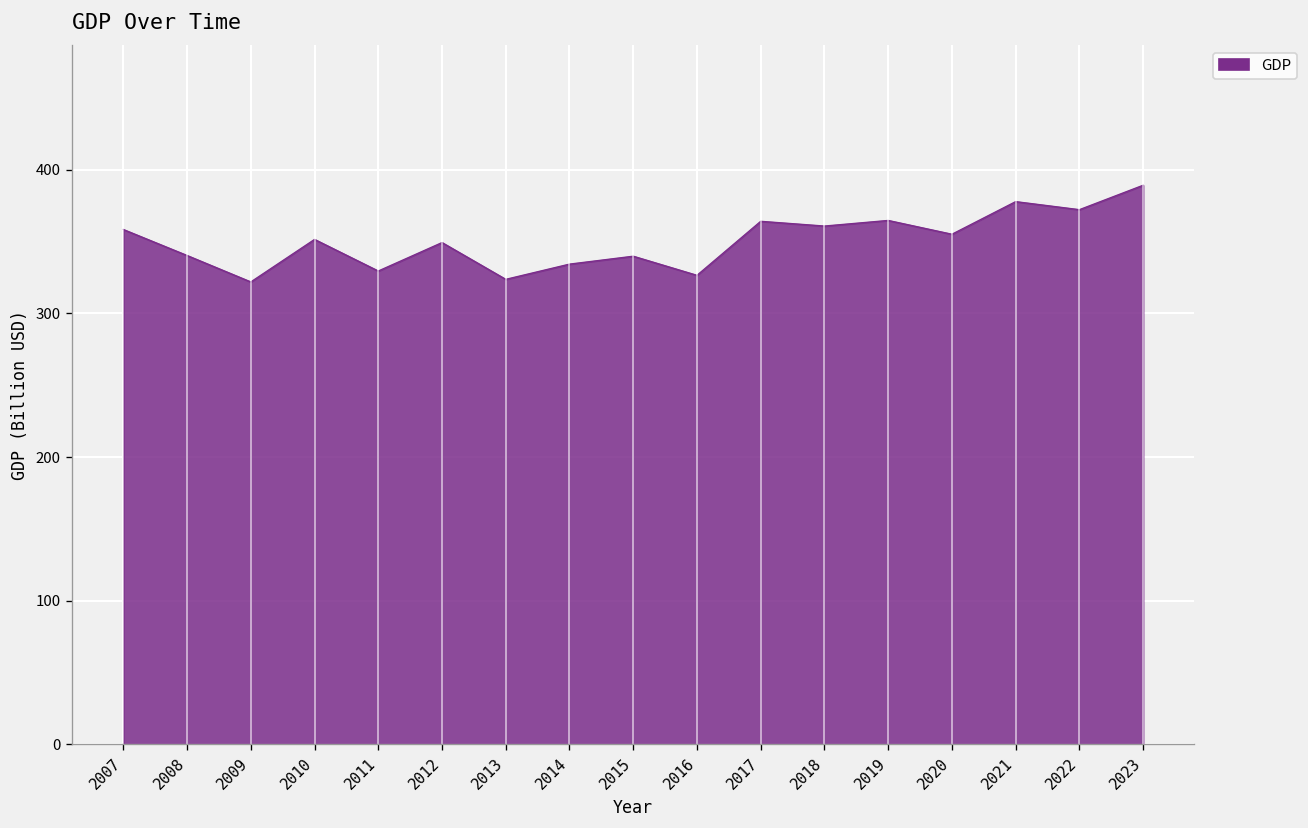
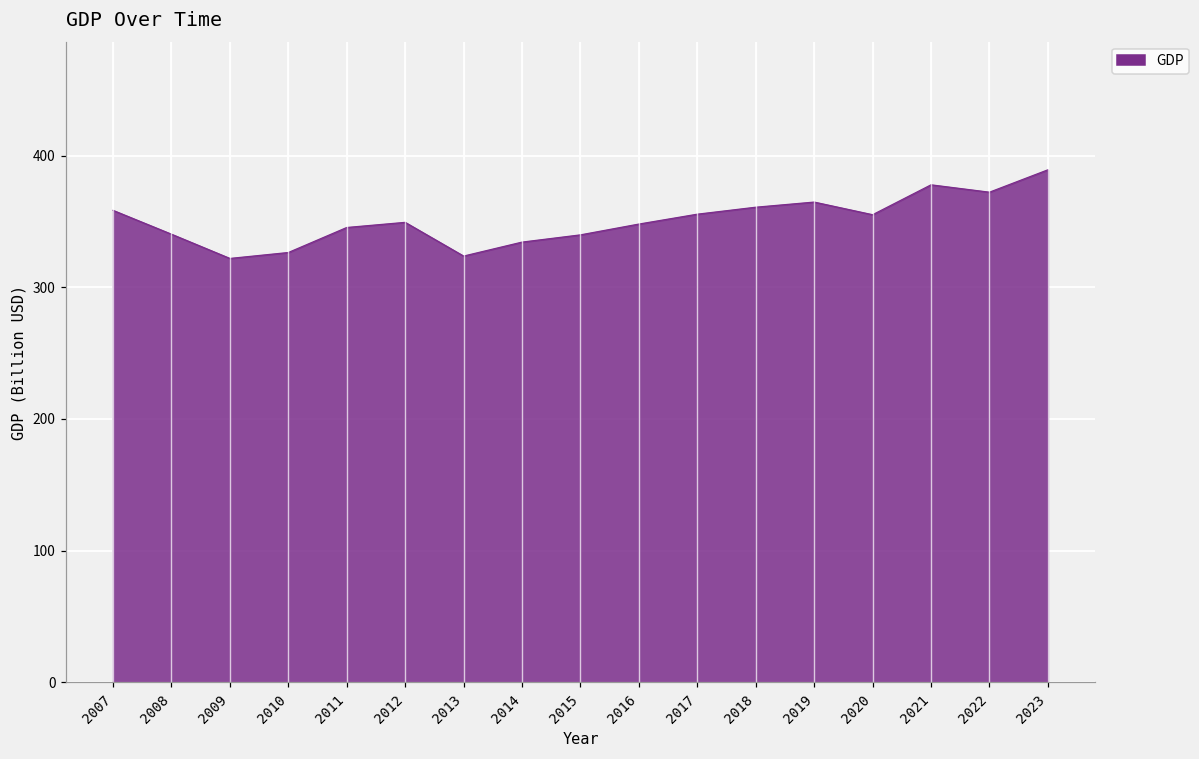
  {
    "2007": 358,
    "2008": 340,
    "2009": 322,
-   "2010": 352,
-   "2011": 330,
+   "2010": 326,
+   "2011": 345,
    "2012": 349,
    "2013": 324,
    "2014": 334,
    "2015": 340,
-   "2016": 327,
-   "2017": 364,
+   "2016": 348,
+   "2017": 356,
    "2018": 361,
    "2019": 365,
    "2020": 355,
    "2021": 378,
    "2022": 372,
    "2023": 389
  }
